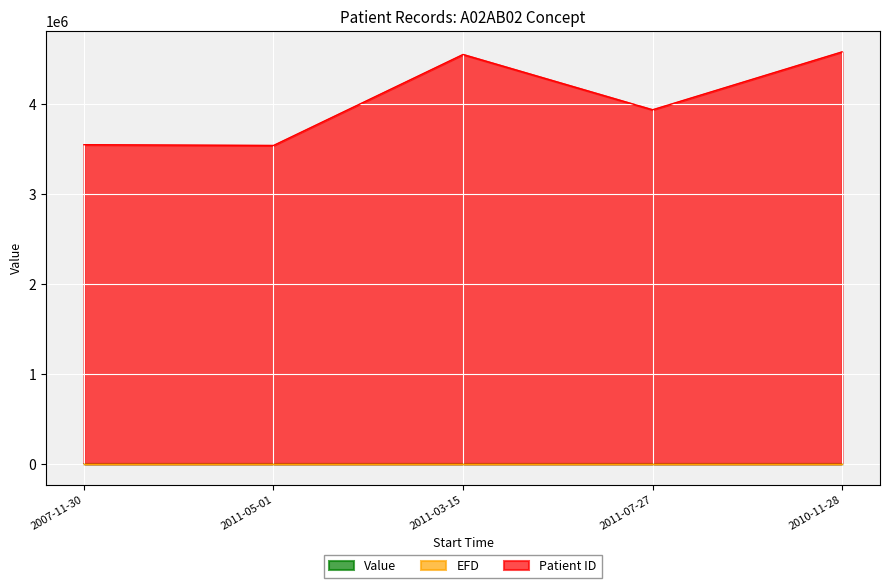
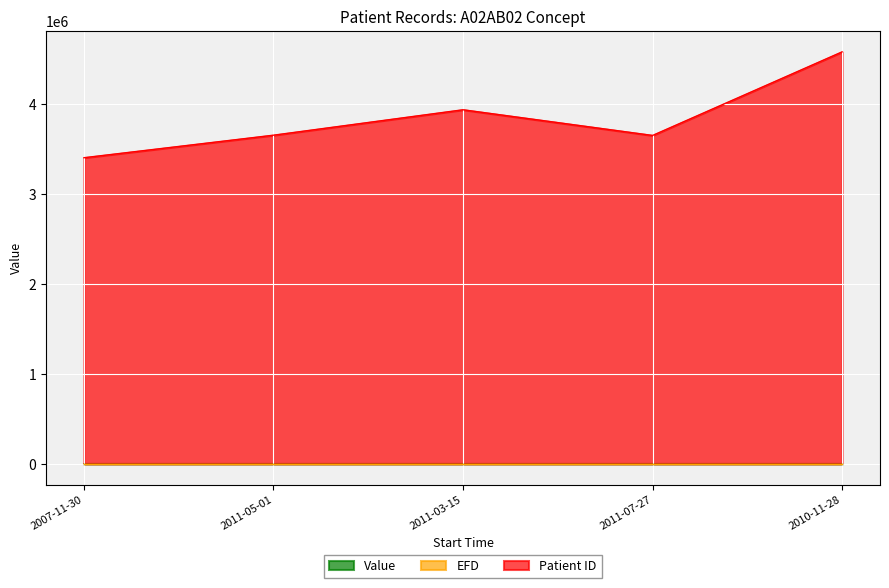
  {
    "EFD": {
      "2007-11-30": 0,
      "2011-05-01": 0,
      "2011-03-15": 0,
      "2011-07-27": 0,
      "2010-11-28": 0
    },
    "Patient ID": {
-     "2007-11-30": 3500000,
-     "2011-05-01": 3500000,
-     "2011-03-15": 4600000,
-     "2011-07-27": 3900000,
+     "2007-11-30": 3400000,
+     "2011-05-01": 3700000,
+     "2011-03-15": 3900000,
+     "2011-07-27": 3700000,
      "2010-11-28": 4600000
    }
  }
